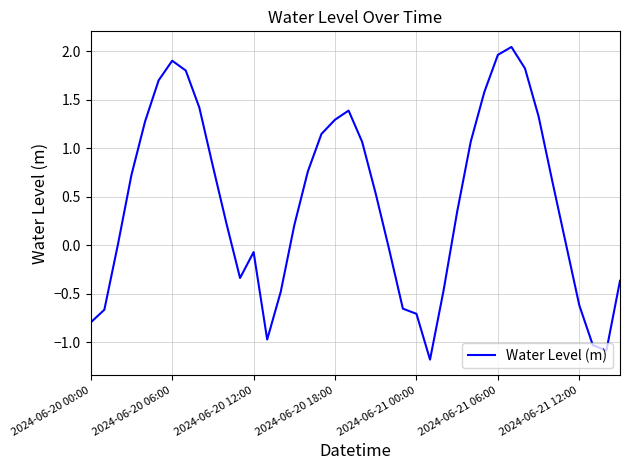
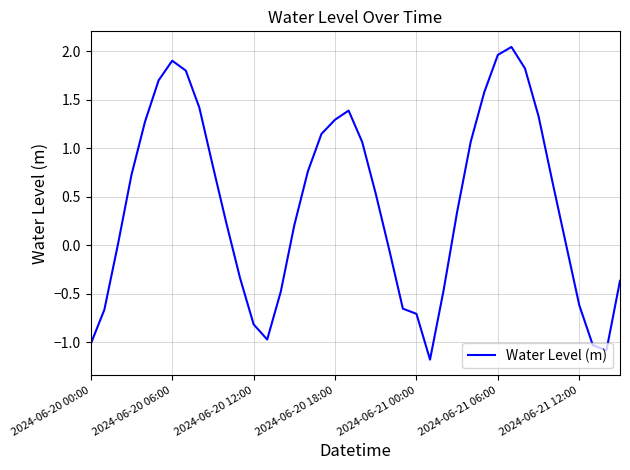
  {
-   "2024-06-20 00:00": -0.8,
+   "2024-06-20 00:00": -1.0,
    "2024-06-20 06:00": 1.9,
-   "2024-06-20 12:00": -0.1,
+   "2024-06-20 12:00": -0.8,
    "2024-06-20 18:00": 1.3,
    "2024-06-21 00:00": -0.7,
    "2024-06-21 06:00": 2.0,
    "2024-06-21 12:00": -0.6
  }
